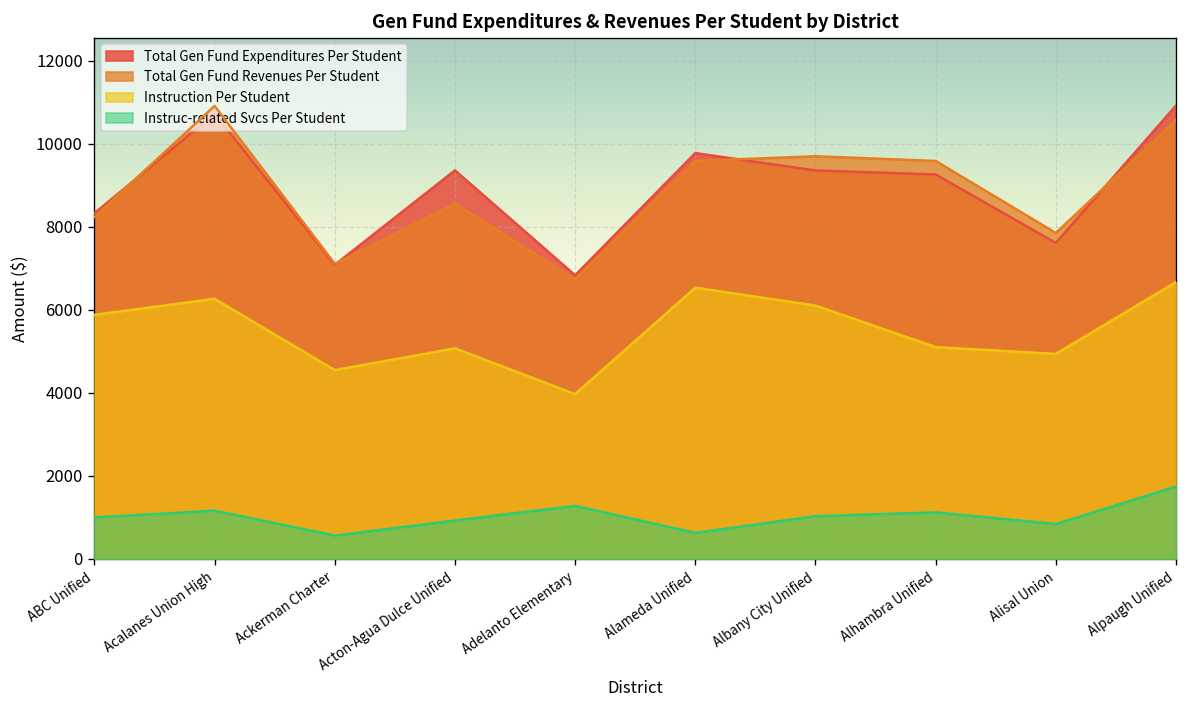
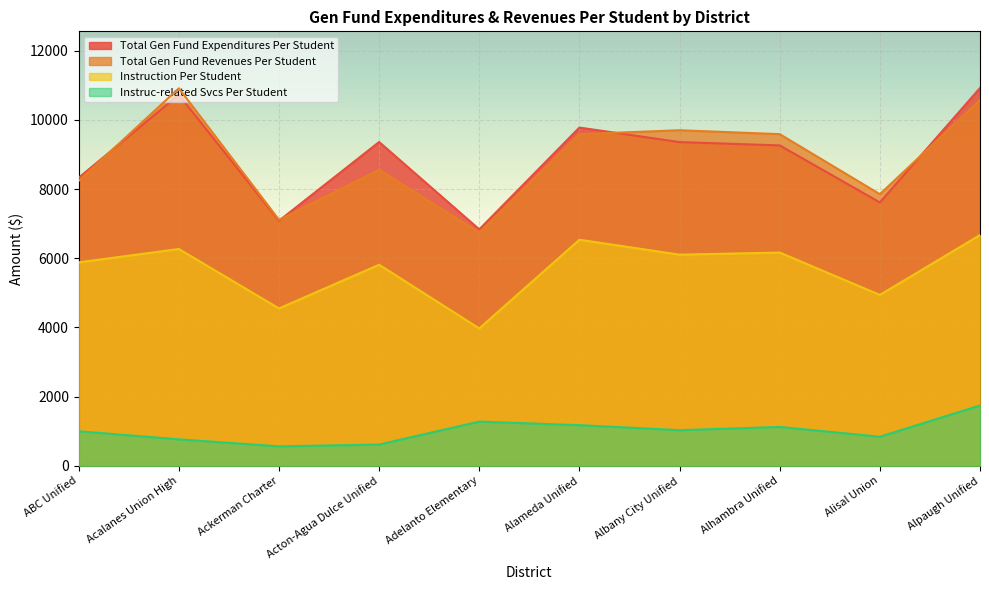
  {
    "Instruction Per Student": {
      "ABC Unified": 5900,
      "Acalanes Union High": 6300,
      "Ackerman Charter": 4600,
-     "Acton-Agua Dulce Unified": 5100,
+     "Acton-Agua Dulce Unified": 5800,
      "Adelanto Elementary": 4000,
      "Alameda Unified": 6500,
      "Albany City Unified": 6100,
-     "Alhambra Unified": 5100,
+     "Alhambra Unified": 6200,
      "Alisal Union": 4900,
      "Alpaugh Unified": 6700
    },
    "Instruc-related Svcs Per Student": {
      "ABC Unified": 1000,
-     "Acalanes Union High": 1200,
+     "Acalanes Union High": 800,
      "Ackerman Charter": 600,
-     "Acton-Agua Dulce Unified": 900,
+     "Acton-Agua Dulce Unified": 600,
      "Adelanto Elementary": 1300,
-     "Alameda Unified": 600,
+     "Alameda Unified": 1200,
      "Albany City Unified": 1000,
      "Alhambra Unified": 1100,
      "Alisal Union": 800,
      "Alpaugh Unified": 1700
    }
  }
